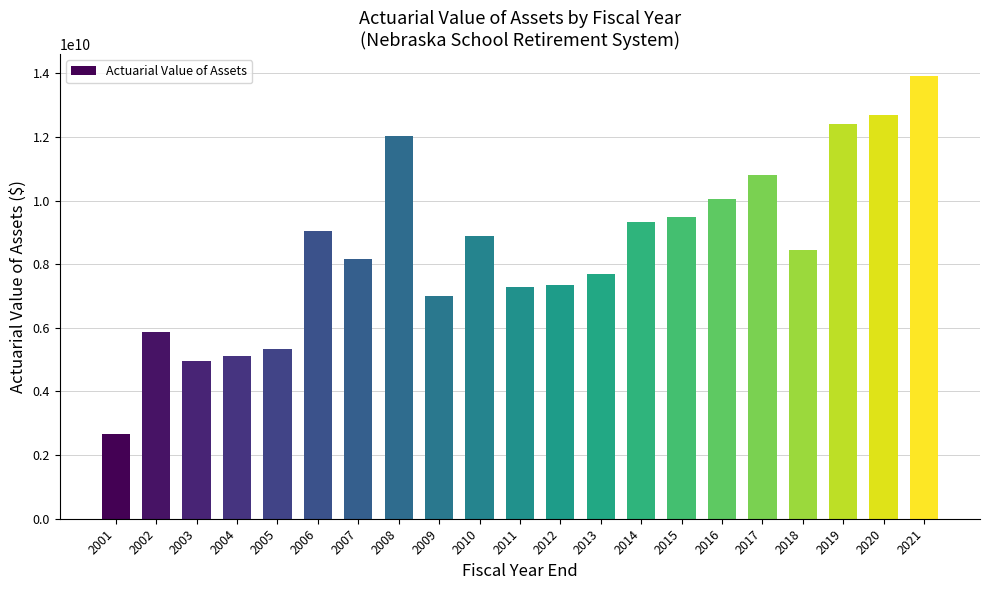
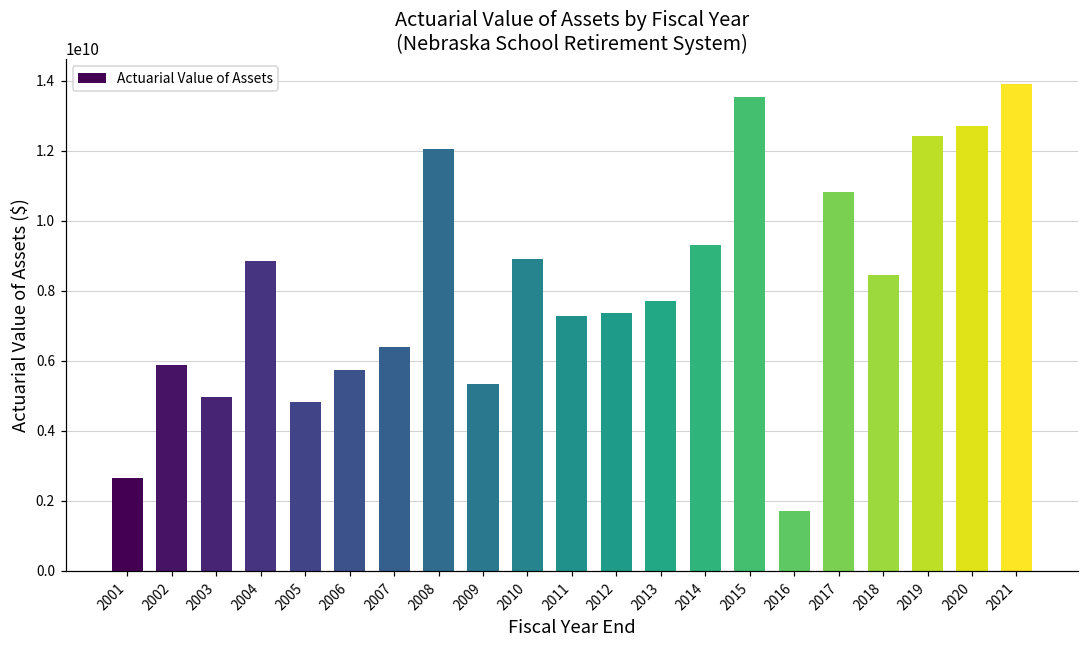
  {
    "2001": 2600000000,
    "2002": 5900000000,
    "2003": 5000000000,
-   "2004": 5100000000,
-   "2005": 5300000000,
-   "2006": 9000000000,
-   "2007": 8200000000,
+   "2004": 8800000000,
+   "2005": 4800000000,
+   "2006": 5700000000,
+   "2007": 6400000000,
    "2008": 12000000000,
-   "2009": 7000000000,
+   "2009": 5300000000,
    "2010": 8900000000,
    "2011": 7300000000,
    "2012": 7400000000,
    "2013": 7700000000,
    "2014": 9300000000,
-   "2015": 9500000000,
-   "2016": 10000000000,
+   "2015": 13500000000,
+   "2016": 1700000000,
    "2017": 10800000000,
    "2018": 8400000000,
    "2019": 12400000000,
    "2020": 12700000000,
    "2021": 13900000000
  }
